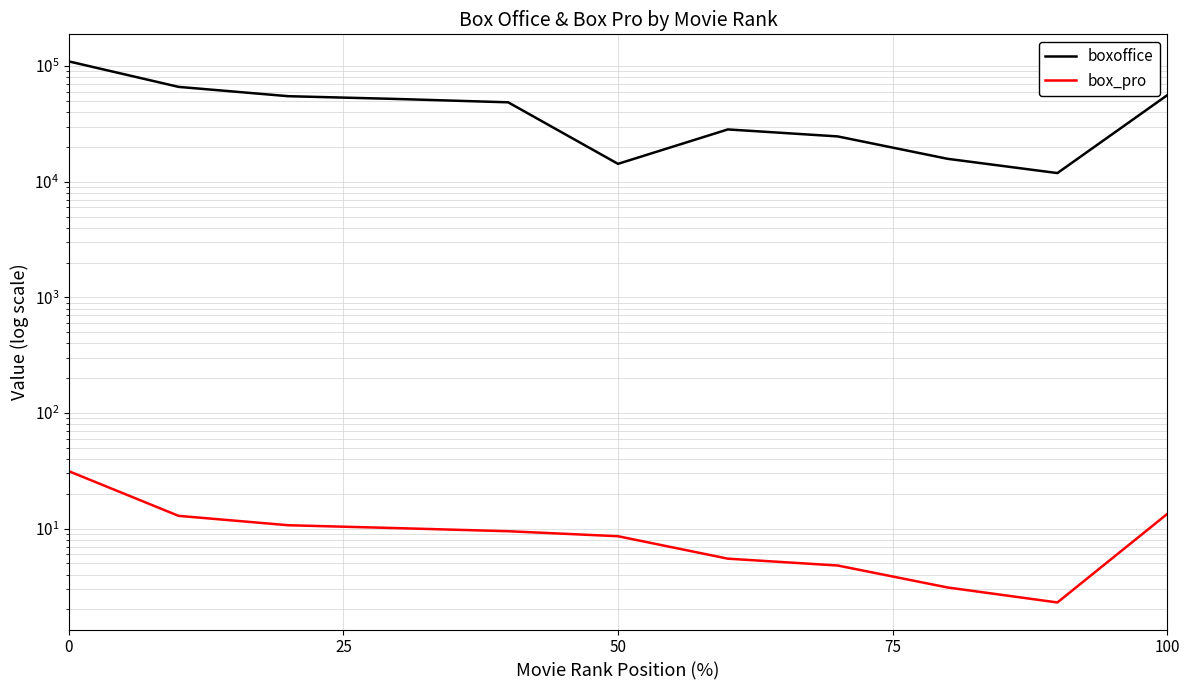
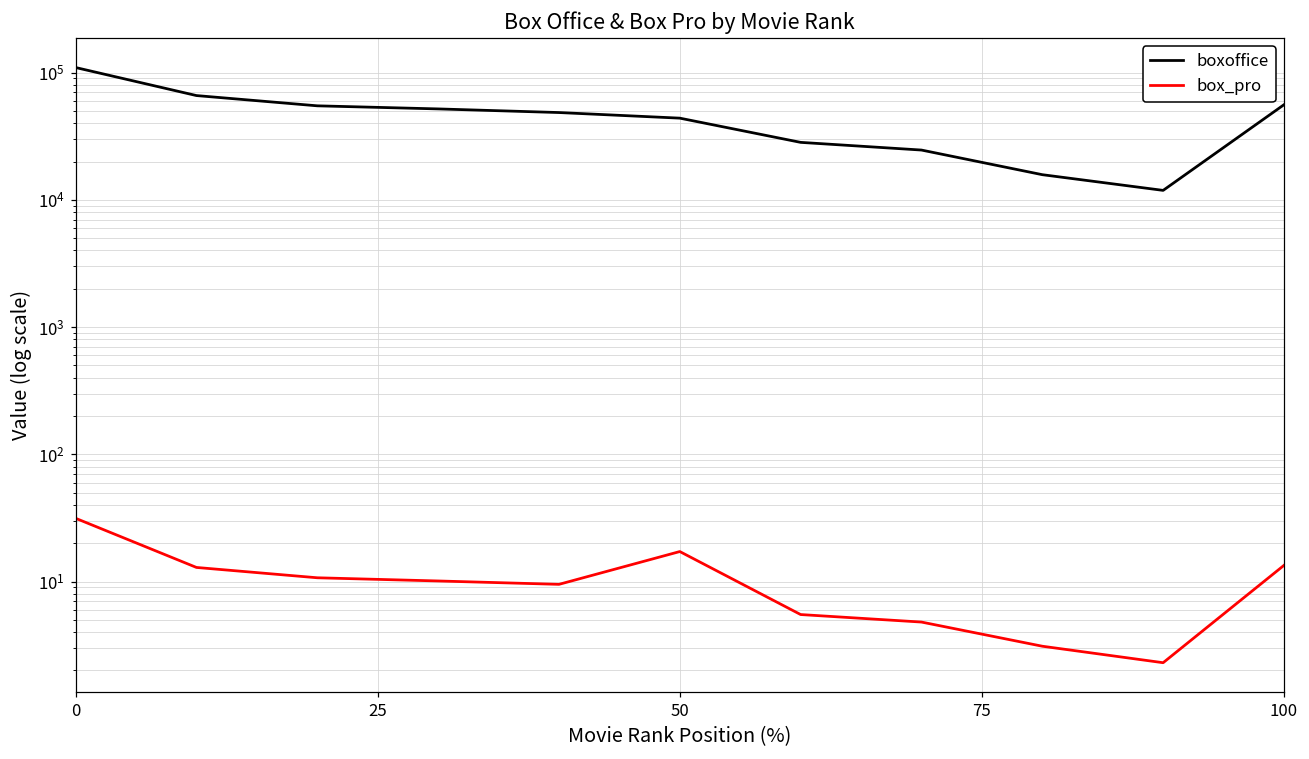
  {
    "boxoffice": {
      "0": 110000,
-     "50": 14000,
+     "50": 44000,
      "100": 60000
    },
    "box_pro": {
      "0": 31,
-     "50": 9,
+     "50": 17,
      "100": 13
    }
  }
